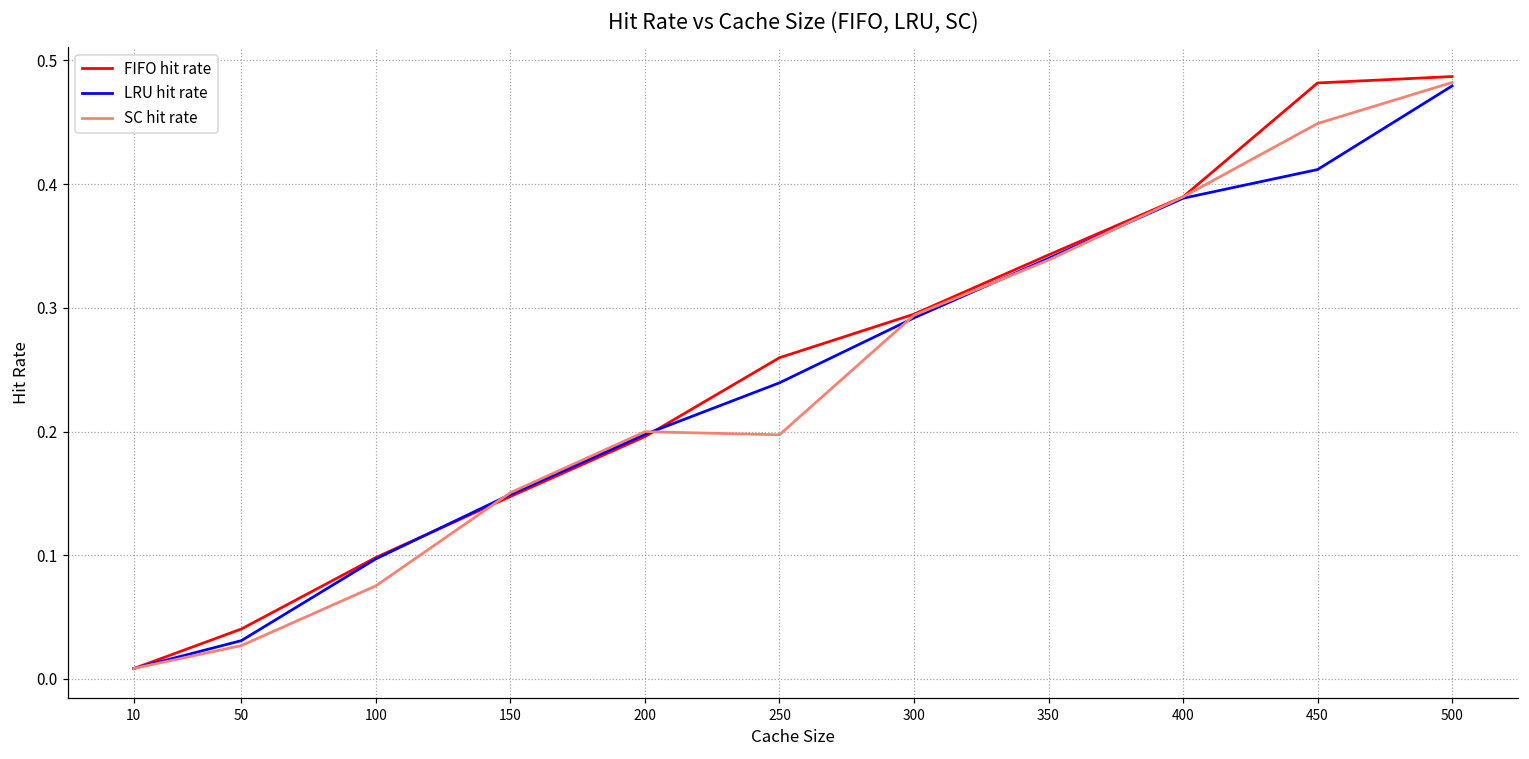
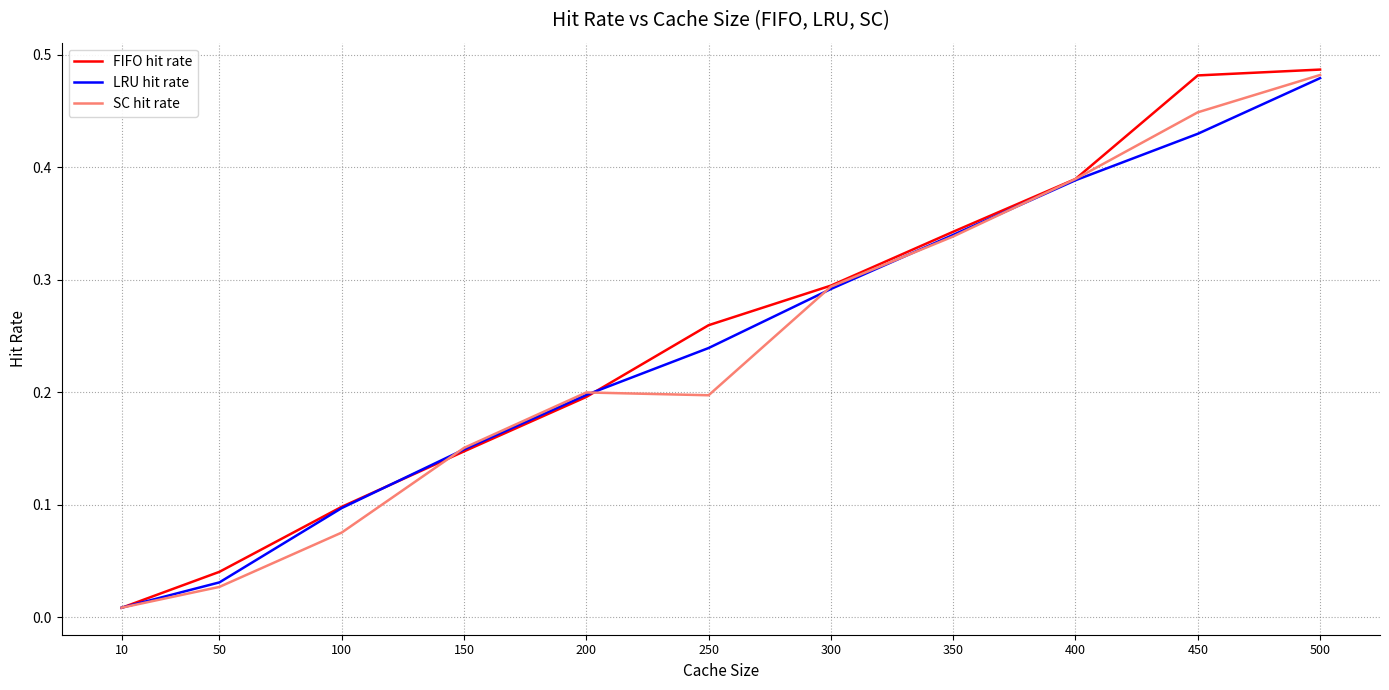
  {
    "FIFO hit rate": {
      "50": 0.040,
      "250": 0.260,
      "350": 0.343,
      "450": 0.482,
      "500": 0.487
    },
    "LRU hit rate": {
      "50": 0.031,
      "250": 0.239,
-     "450": 0.412,
+     "450": 0.430,
      "500": 0.479
    },
    "SC hit rate": {
      "50": 0.027,
      "100": 0.075,
      "250": 0.197,
      "450": 0.449,
      "500": 0.482
    }
  }
